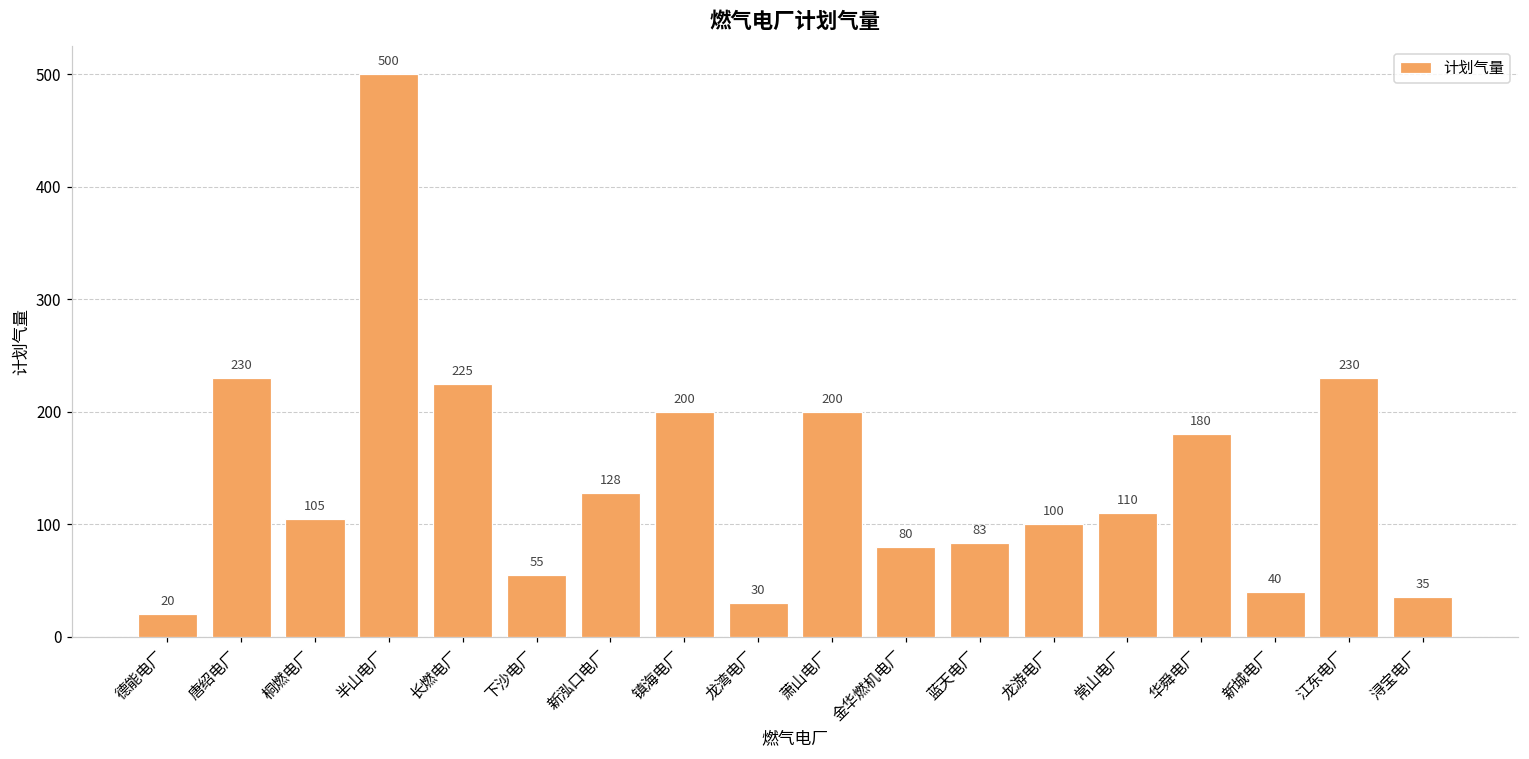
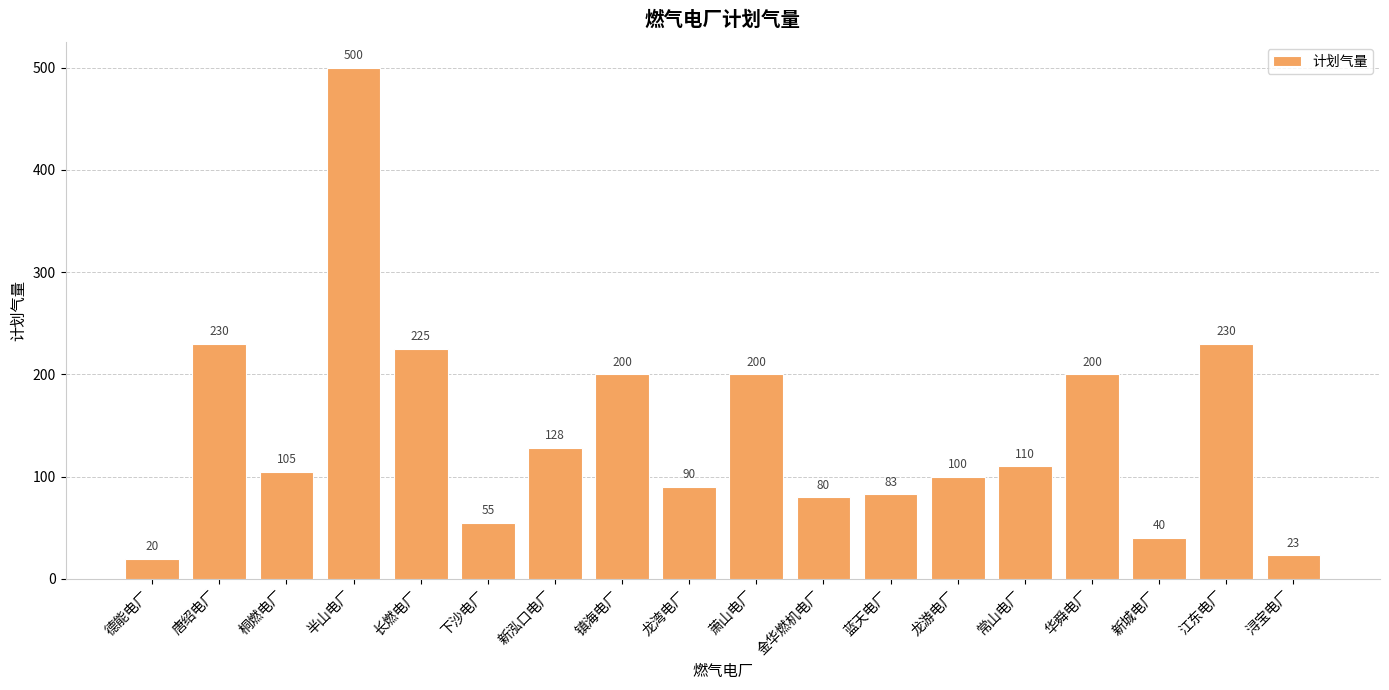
  {
    "德能电厂": 20,
    "唐绍电厂": 230,
    "桐燃电厂": 105,
    "半山电厂": 500,
    "长燃电厂": 225,
    "下沙电厂": 55,
    "新泓口电厂": 128,
    "镇海电厂": 200,
-   "龙湾电厂": 30,
+   "龙湾电厂": 90,
    "萧山电厂": 200,
    "金华燃机电厂": 80,
    "蓝天电厂": 83,
    "龙游电厂": 100,
    "常山电厂": 110,
-   "华舜电厂": 180,
+   "华舜电厂": 200,
    "新城电厂": 40,
    "江东电厂": 230,
-   "浔宝电厂": 35
+   "浔宝电厂": 23
  }
